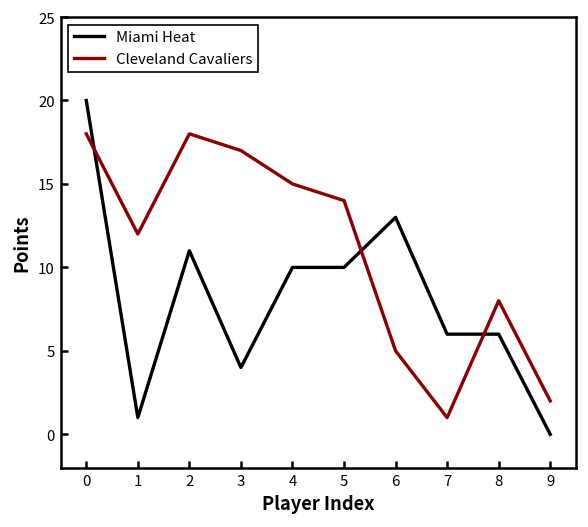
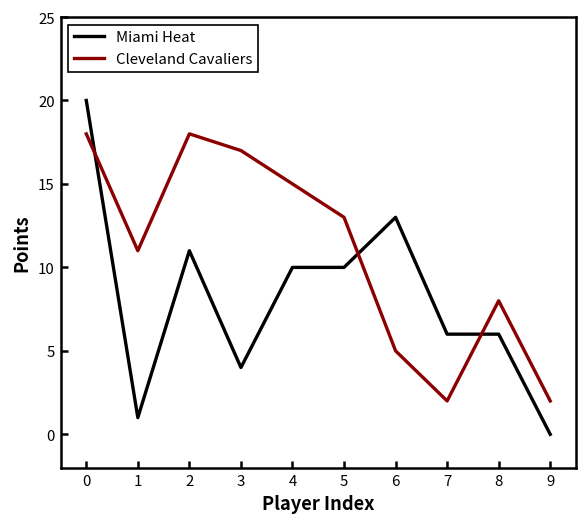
  {
    "Miami Heat": {
      "0": 20,
      "1": 1,
      "2": 11,
      "3": 4,
      "4": 10,
      "5": 10,
      "6": 13,
      "7": 6,
      "8": 6,
      "9": 0
    },
    "Cleveland Cavaliers": {
      "0": 18,
-     "1": 12,
+     "1": 11,
      "2": 18,
      "3": 17,
      "4": 15,
-     "5": 14,
+     "5": 13,
      "6": 5,
-     "7": 1,
+     "7": 2,
      "8": 8,
      "9": 2
    }
  }
